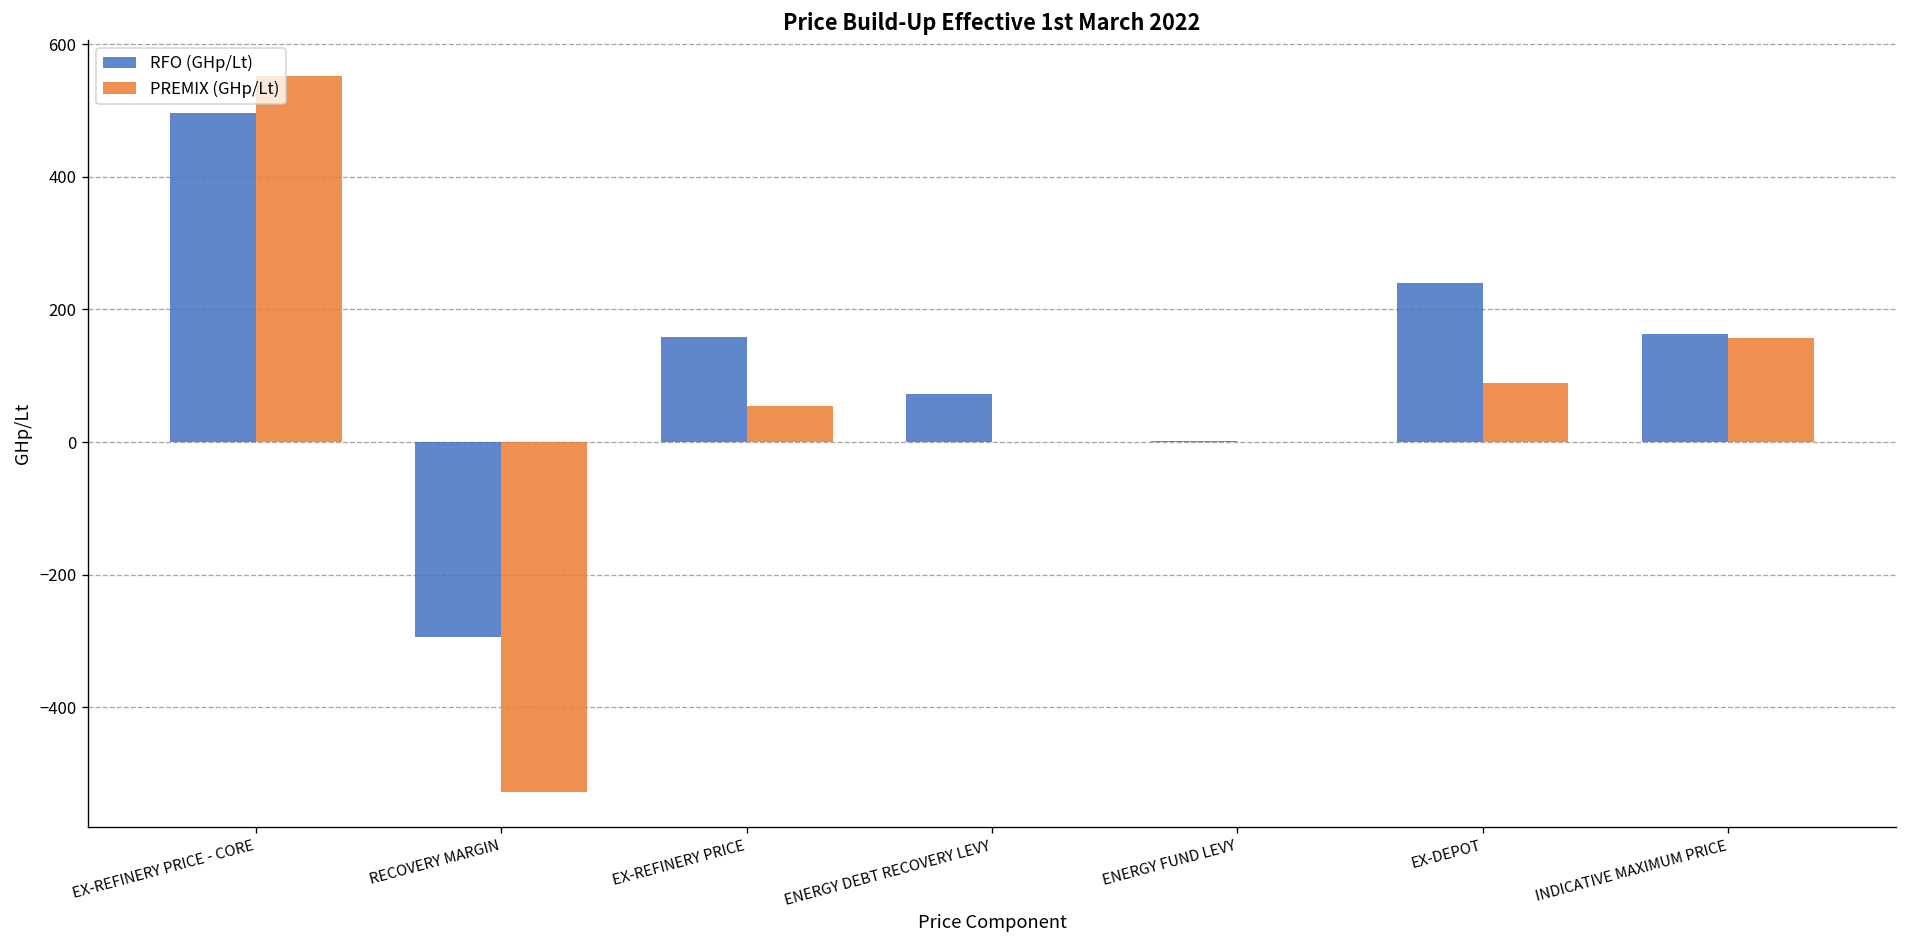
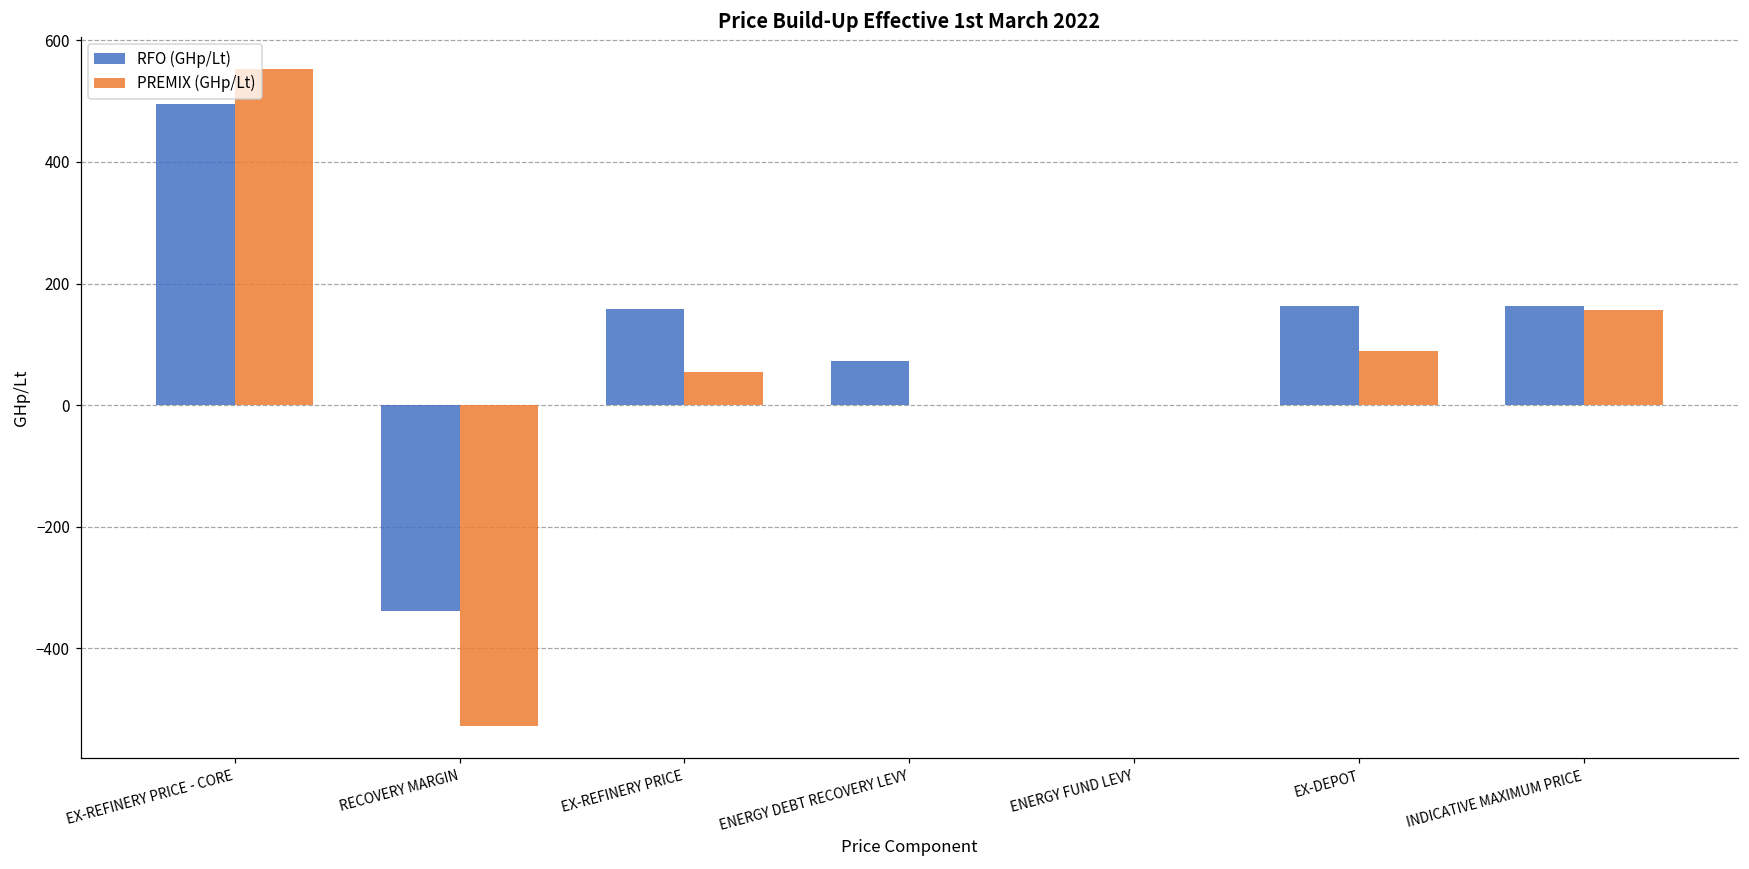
  {
    "RFO (GHp/Lt)": {
      "EX-REFINERY PRICE - CORE": 500,
-     "RECOVERY MARGIN": -290,
+     "RECOVERY MARGIN": -340,
      "EX-REFINERY PRICE": 160,
      "ENERGY DEBT RECOVERY LEVY": 70,
-     "EX-DEPOT": 240,
+     "EX-DEPOT": 160,
      "INDICATIVE MAXIMUM PRICE": 160
    },
    "PREMIX (GHp/Lt)": {
      "EX-REFINERY PRICE - CORE": 550,
      "RECOVERY MARGIN": -530,
      "EX-REFINERY PRICE": 50,
      "ENERGY DEBT RECOVERY LEVY": 0,
      "ENERGY FUND LEVY": 0,
      "EX-DEPOT": 90,
      "INDICATIVE MAXIMUM PRICE": 160
    }
  }
